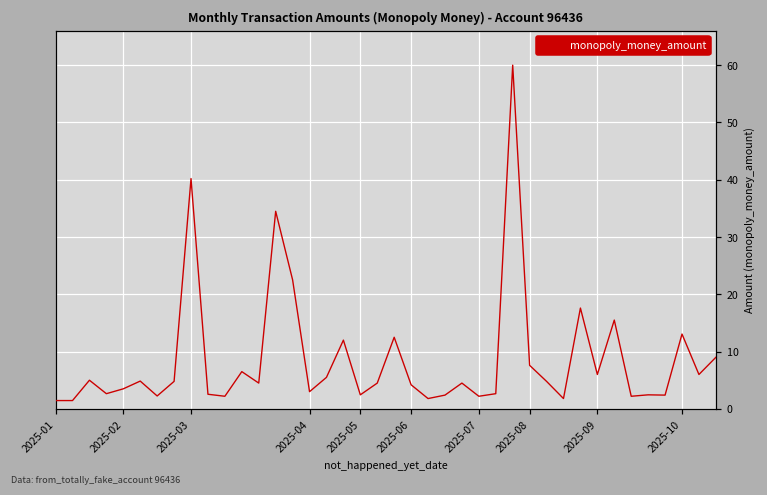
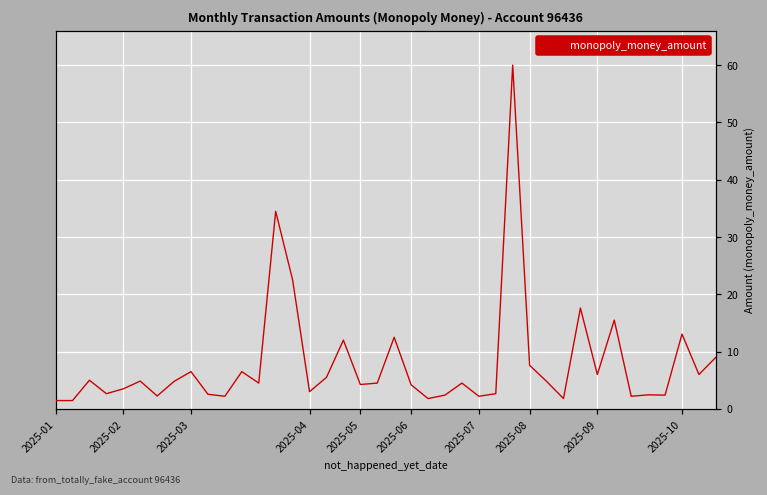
  {
    "2025-01": 1,
    "2025-02": 4,
-   "2025-03": 40,
+   "2025-03": 7,
    "2025-04": 3,
-   "2025-05": 2,
+   "2025-05": 4,
    "2025-06": 4,
    "2025-07": 2,
    "2025-08": 8,
    "2025-09": 6,
    "2025-10": 13
  }
